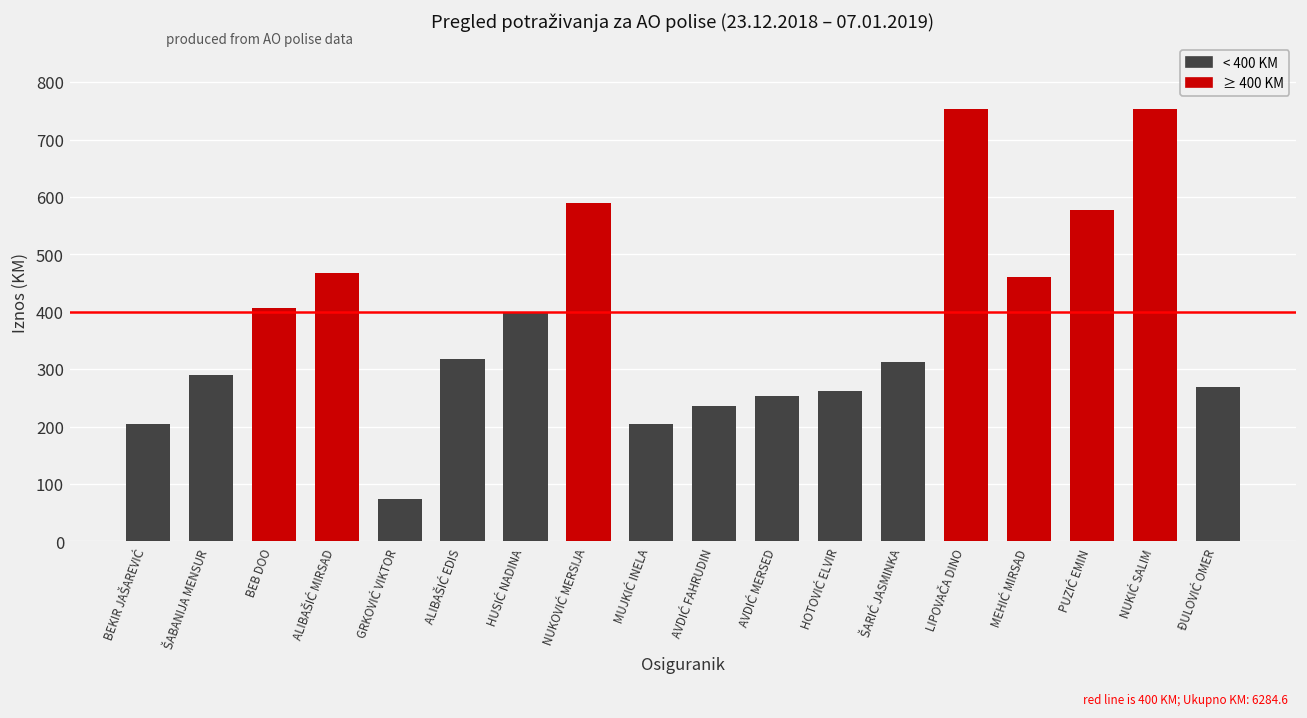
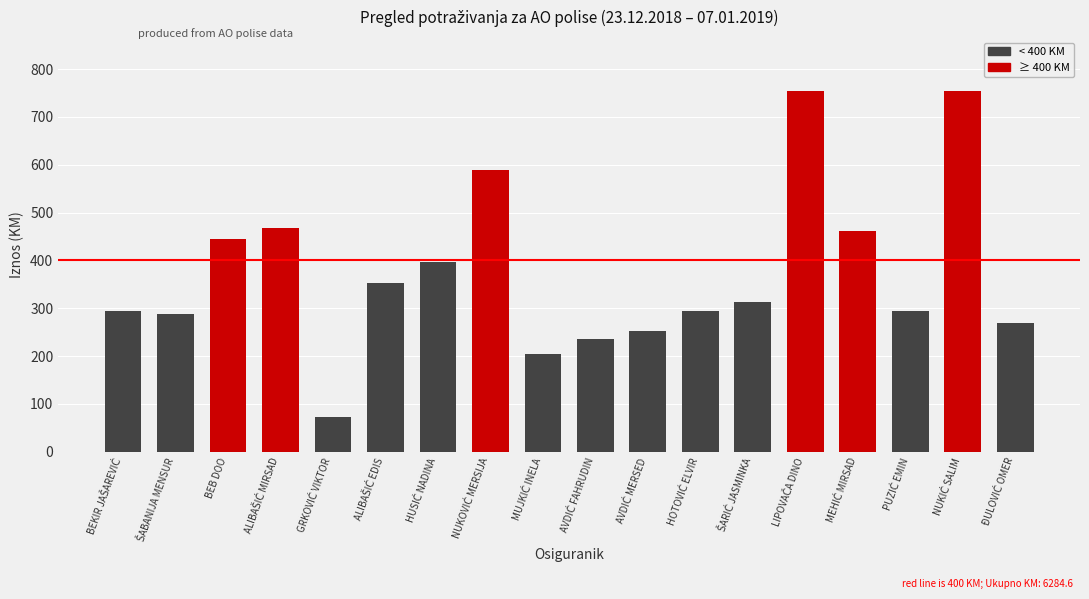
  {
-   "BEKIR JAŠAREVIĆ": 200,
+   "BEKIR JAŠAREVIĆ": 290,
    "ŠABANIJA MENSUR": 290,
-   "BEB DOO": 410,
+   "BEB DOO": 440,
    "ALIBAŠIĆ MIRSAD": 470,
    "GRKOVIĆ VIKTOR": 70,
-   "ALIBAŠIĆ EDIS": 320,
+   "ALIBAŠIĆ EDIS": 350,
    "HUSIĆ NADINA": 400,
    "NUKOVIĆ MERSIJA": 590,
    "MUJKIĆ INELA": 200,
    "AVDIĆ FAHRUDIN": 240,
    "AVDIĆ MERSED": 250,
-   "HOTOVIĆ ELVIR": 260,
+   "HOTOVIĆ ELVIR": 300,
    "ŠARIĆ JASMINKA": 310,
    "LIPOVAČA DINO": 750,
    "MEHIĆ MIRSAD": 460,
-   "PUZIĆ EMIN": 580,
+   "PUZIĆ EMIN": 300,
    "NUKIĆ SALIM": 750,
    "ĐULOVIĆ OMER": 270
  }
